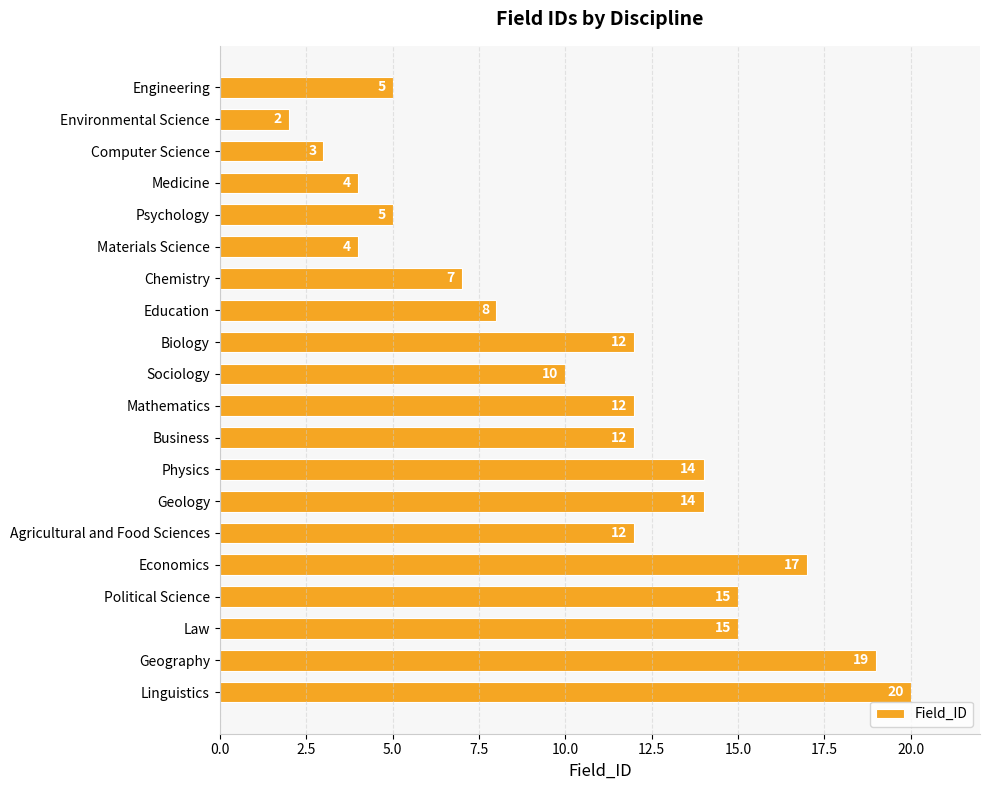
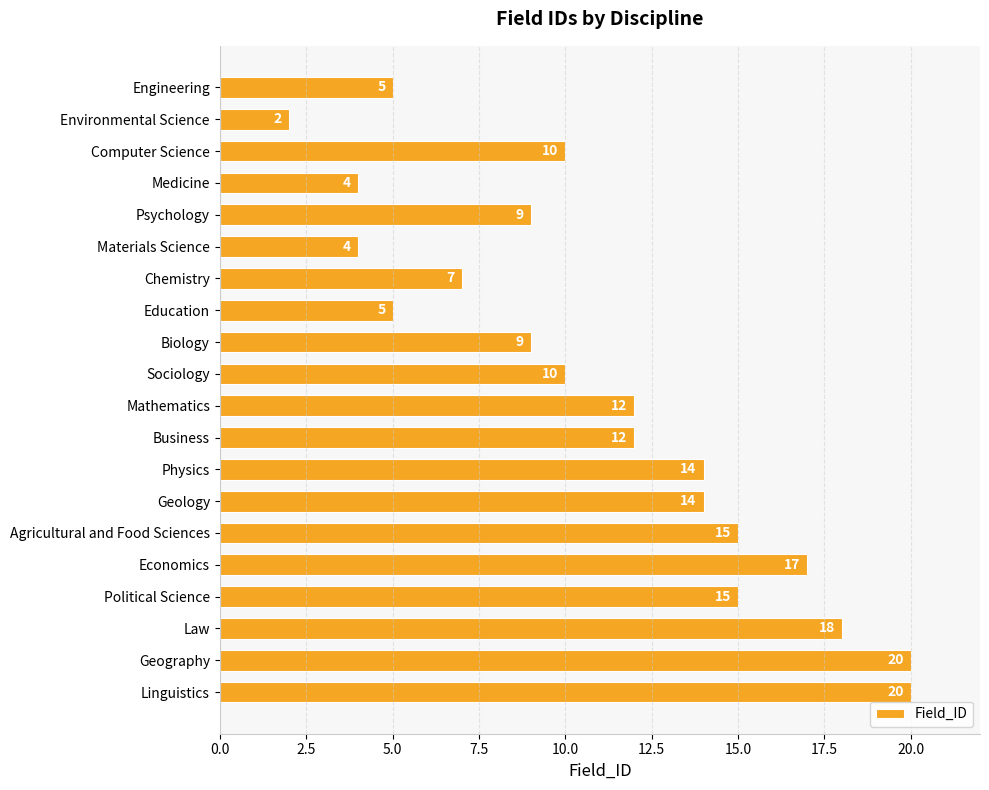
  {
    "Engineering": 5,
    "Environmental Science": 2,
-   "Computer Science": 3,
+   "Computer Science": 10,
    "Medicine": 4,
-   "Psychology": 5,
+   "Psychology": 9,
    "Materials Science": 4,
    "Chemistry": 7,
-   "Education": 8,
-   "Biology": 12,
+   "Education": 5,
+   "Biology": 9,
    "Sociology": 10,
    "Mathematics": 12,
    "Business": 12,
    "Physics": 14,
    "Geology": 14,
-   "Agricultural and Food Sciences": 12,
+   "Agricultural and Food Sciences": 15,
    "Economics": 17,
    "Political Science": 15,
-   "Law": 15,
-   "Geography": 19,
+   "Law": 18,
+   "Geography": 20,
    "Linguistics": 20
  }
